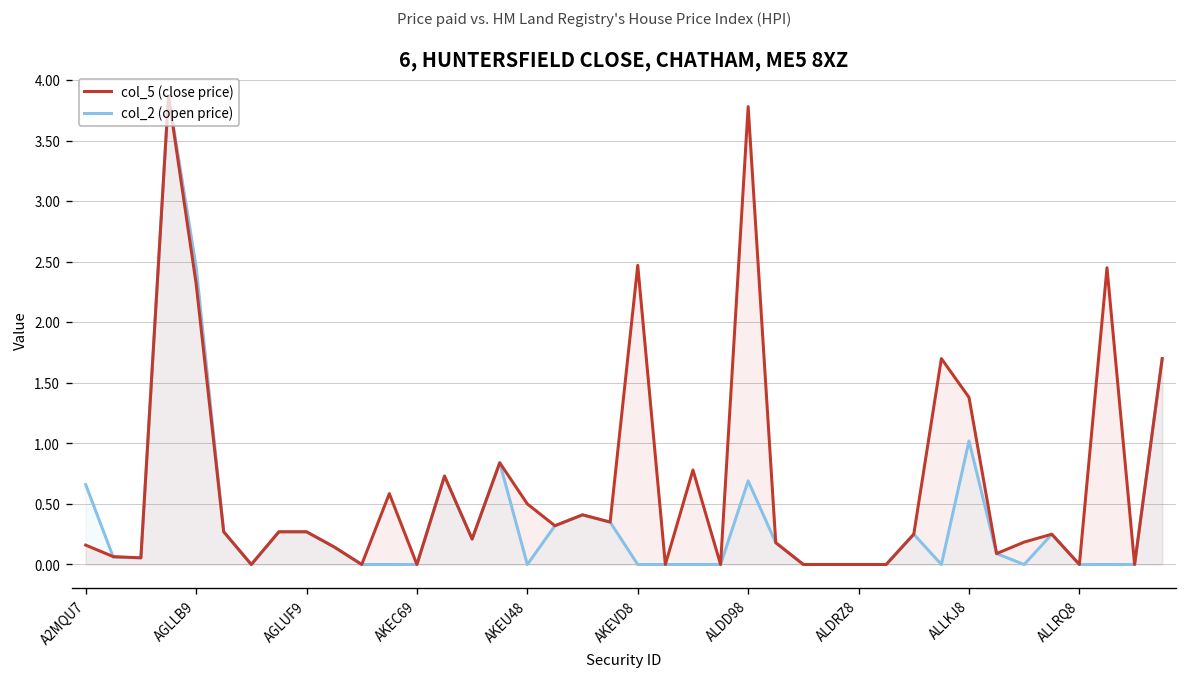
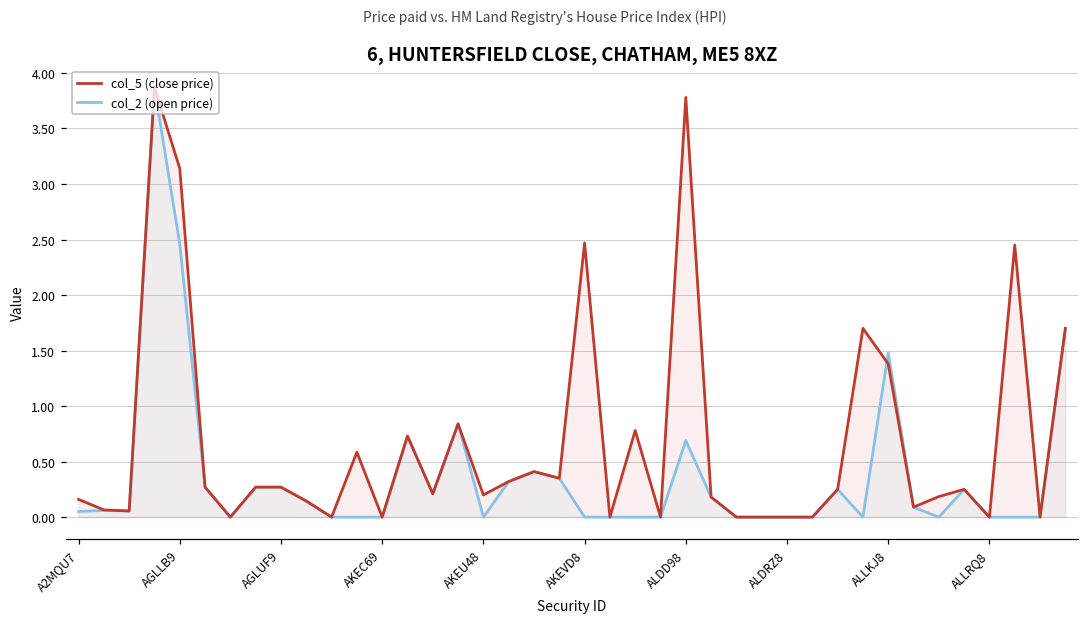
  {
    "col_5 (close price)": {
      "A2MQU7": 0.16,
-     "AGLLB9": 2.32,
-     "AKEU48": 0.5,
+     "AGLLB9": 3.14,
+     "AKEU48": 0.2,
      "AKEVD8": 2.47,
      "ALDD98": 3.78,
      "ALLKJ8": 1.38
    },
    "col_2 (open price)": {
-     "A2MQU7": 0.66,
+     "A2MQU7": 0.05,
      "AGLLB9": 2.46,
      "AKEU48": 0.00,
      "AKEVD8": 0.00,
      "ALDD98": 0.69,
-     "ALLKJ8": 1.02
+     "ALLKJ8": 1.48
    }
  }
